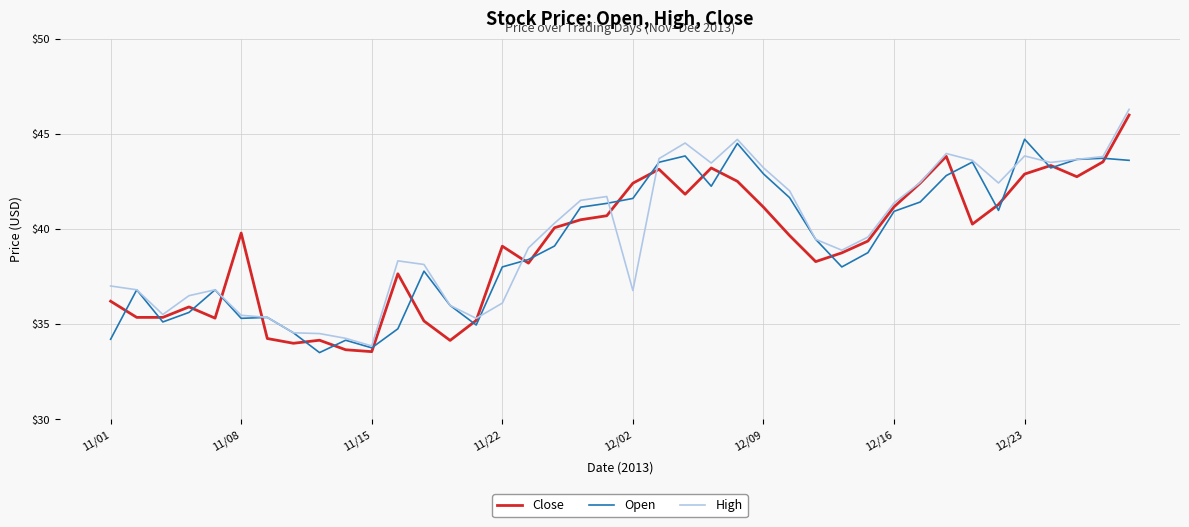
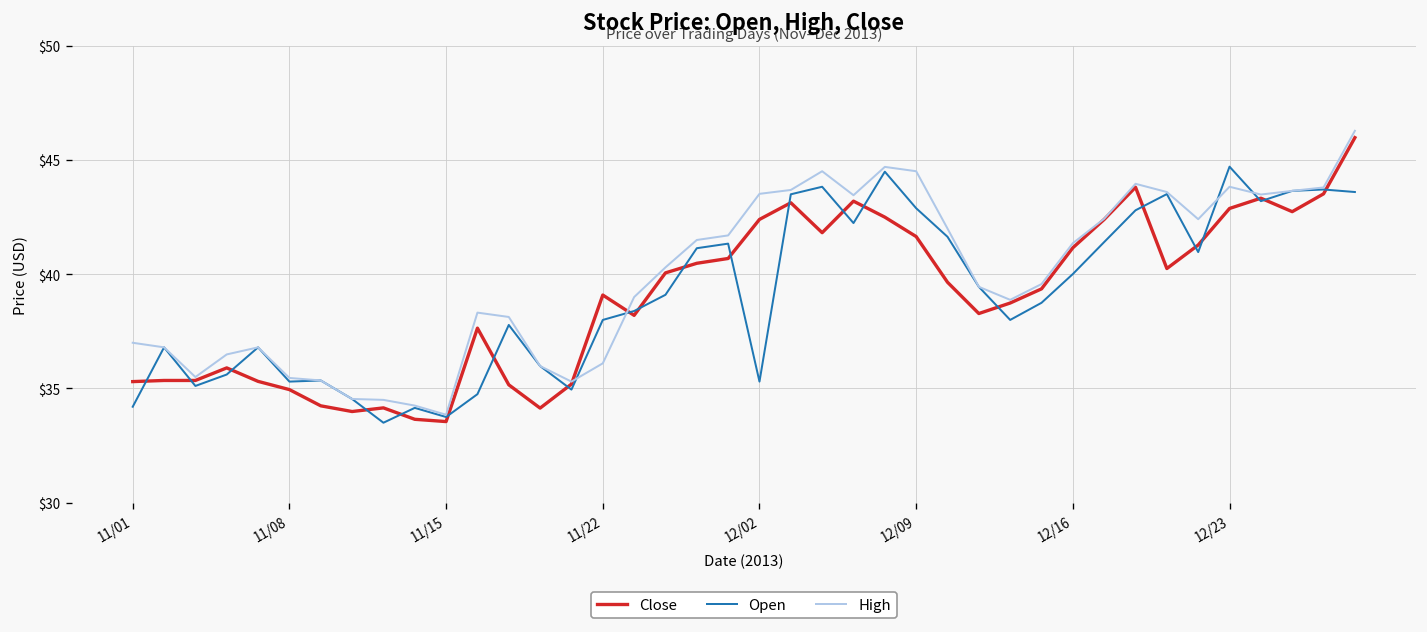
  {
    "Close": {
-     "11/01": "$36.2",
-     "11/08": "$39.8",
+     "11/01": "$35.3",
+     "11/08": "$35.0",
      "11/15": "$33.6",
      "11/22": "$39.1",
      "12/02": "$42.4",
-     "12/09": "$41.1",
+     "12/09": "$41.7",
      "12/16": "$41.2",
      "12/23": "$42.9"
    },
    "Open": {
      "11/01": "$34.2",
      "11/08": "$35.3",
      "11/22": "$38.0",
-     "12/02": "$41.6",
+     "12/02": "$35.3",
      "12/09": "$42.9",
-     "12/16": "$40.9",
+     "12/16": "$40.0",
      "12/23": "$44.7"
    },
    "High": {
      "11/01": "$37.0",
      "11/08": "$35.5",
      "11/22": "$36.1",
-     "12/02": "$36.8",
-     "12/09": "$43.2",
+     "12/02": "$43.5",
+     "12/09": "$44.5",
      "12/16": "$41.4",
      "12/23": "$43.8"
    }
  }
